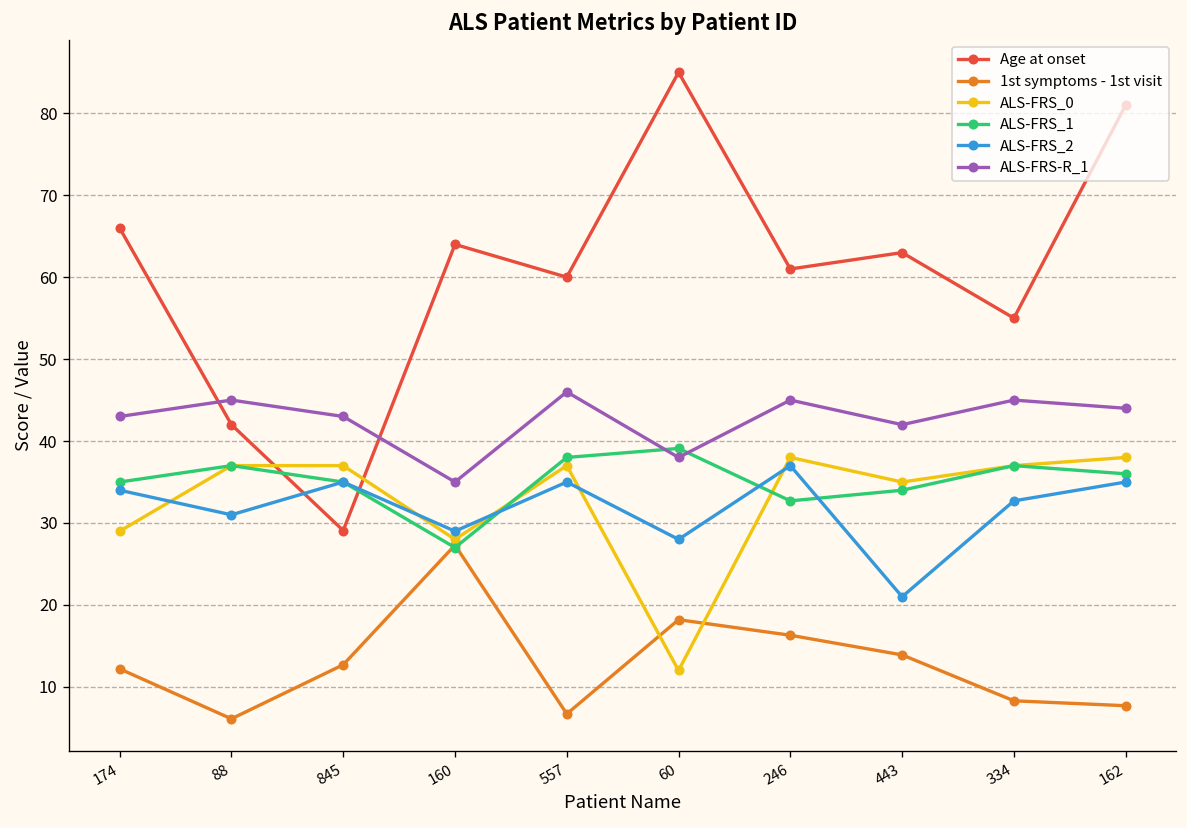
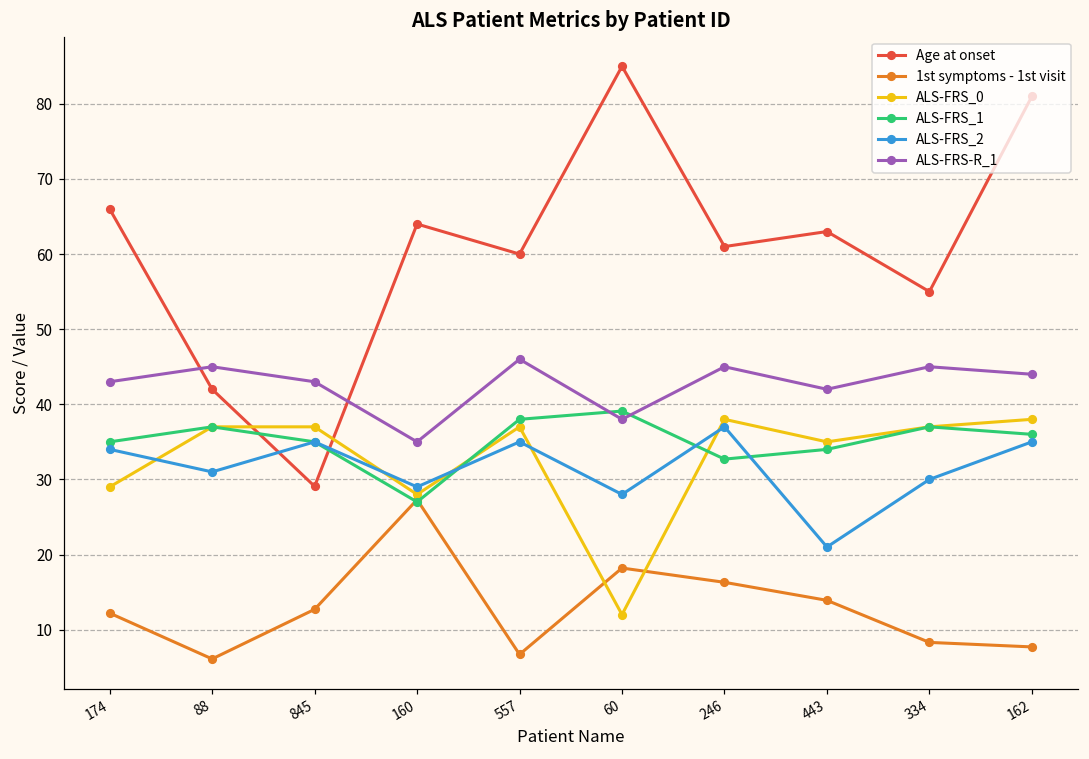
  {
    "ALS-FRS_0": {
      "174": 29,
      "845": 37,
      "160": 28,
      "557": 37,
      "60": 12,
      "246": 38,
      "443": 35,
      "162": 38
    },
    "ALS-FRS_1": {
      "174": 35,
      "557": 38,
      "60": 39,
      "246": 33,
      "443": 34,
      "162": 36
    },
    "ALS-FRS_2": {
      "174": 34,
      "88": 31,
      "160": 29,
      "557": 35,
      "60": 28,
      "246": 37,
      "443": 21,
-     "334": 33,
+     "334": 30,
      "162": 35
    },
    "ALS-FRS-R_1": {
      "174": 43,
      "88": 45,
      "845": 43,
      "160": 35,
      "557": 46,
      "60": 38,
      "246": 45,
      "443": 42,
      "334": 45,
      "162": 44
    }
  }
